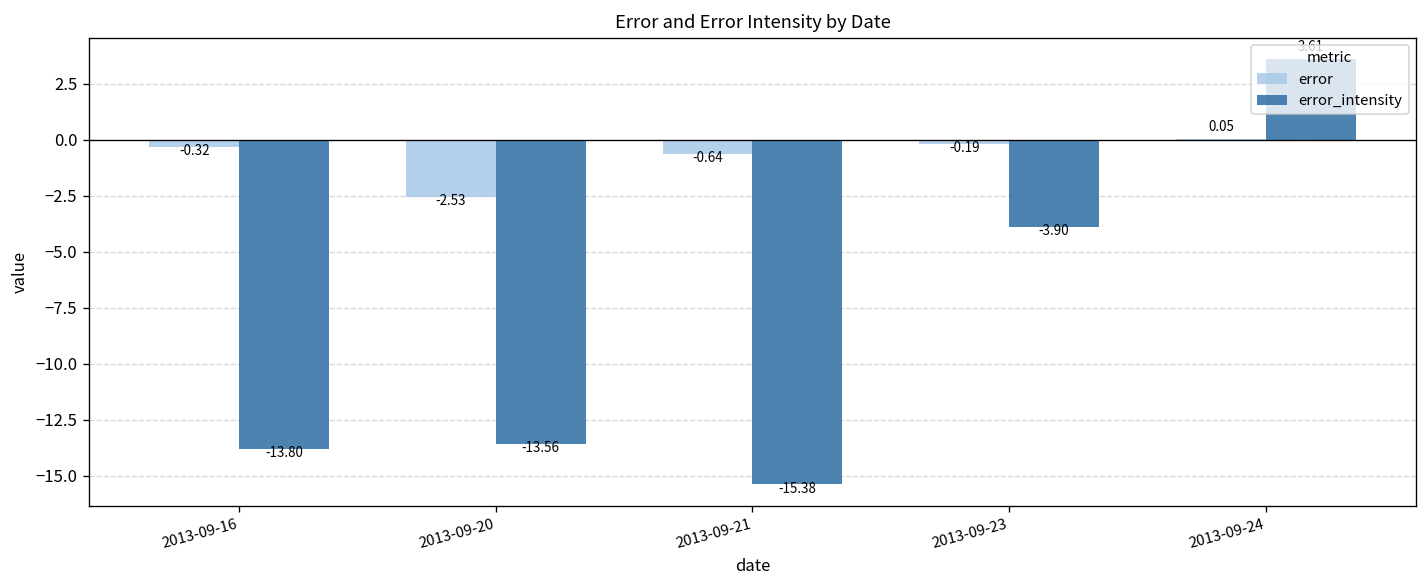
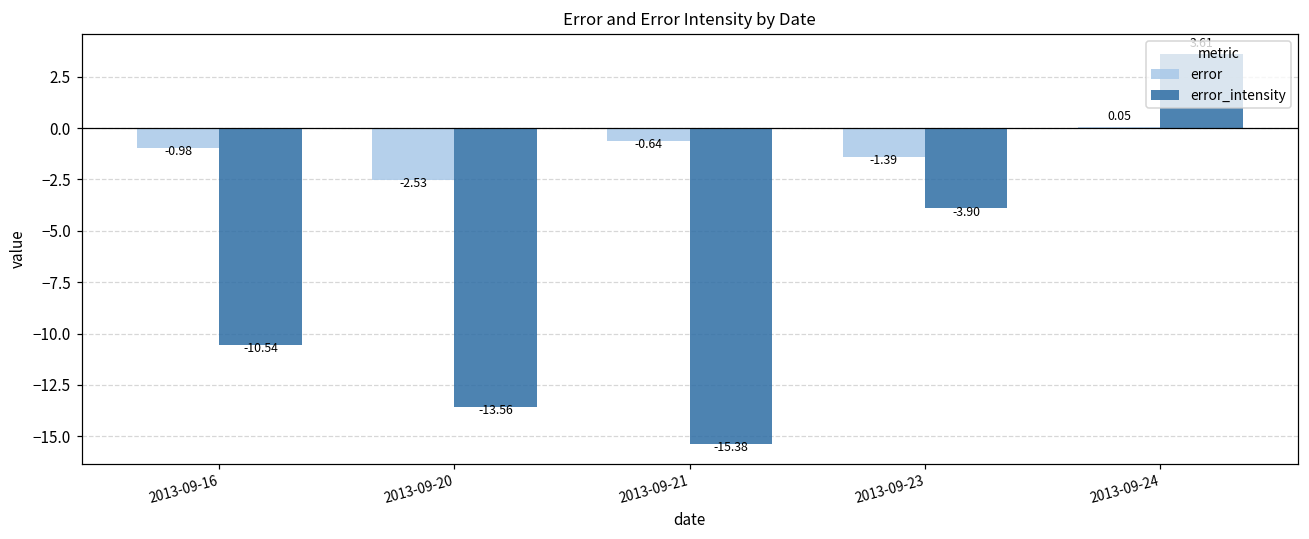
  {
    "error": {
-     "2013-09-16": -0.32,
+     "2013-09-16": -0.98,
      "2013-09-20": -2.53,
      "2013-09-21": -0.64,
-     "2013-09-23": -0.19,
+     "2013-09-23": -1.39,
      "2013-09-24": 0.05
    },
    "error_intensity": {
-     "2013-09-16": -13.80,
+     "2013-09-16": -10.54,
      "2013-09-20": -13.56,
      "2013-09-21": -15.38,
      "2013-09-23": -3.90
    }
  }
